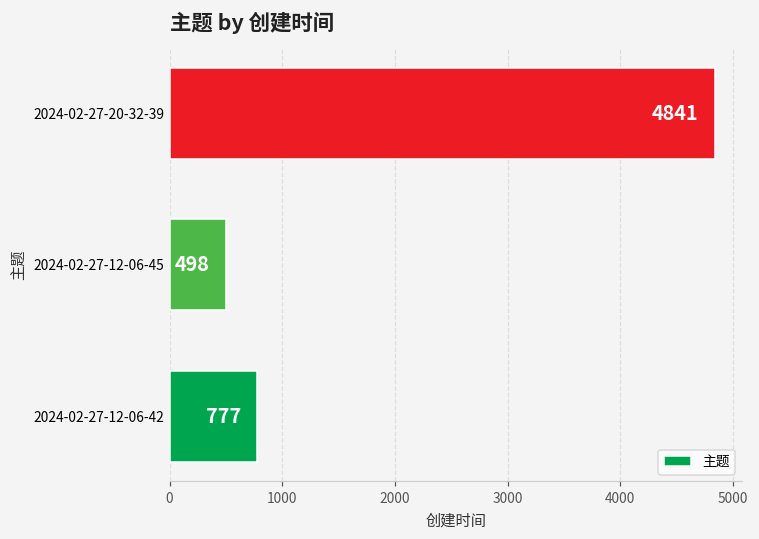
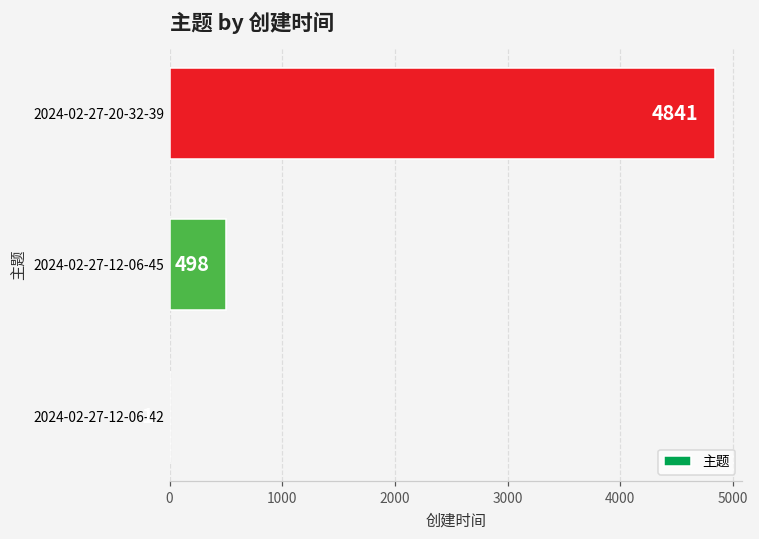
  {
-   "2024-02-27-12-06-42": 780
+   "2024-02-27-12-06-42": 0
  }
